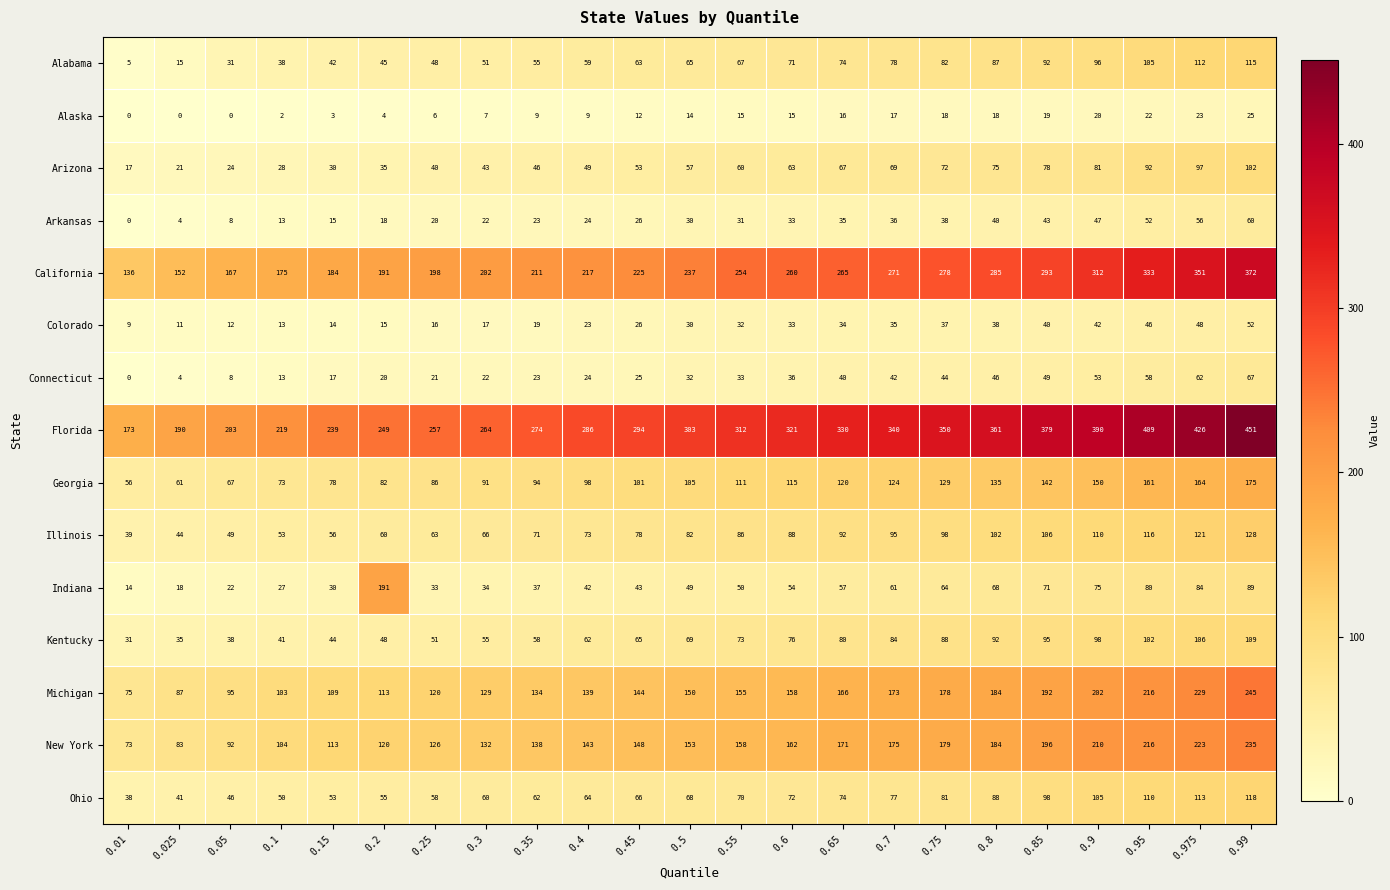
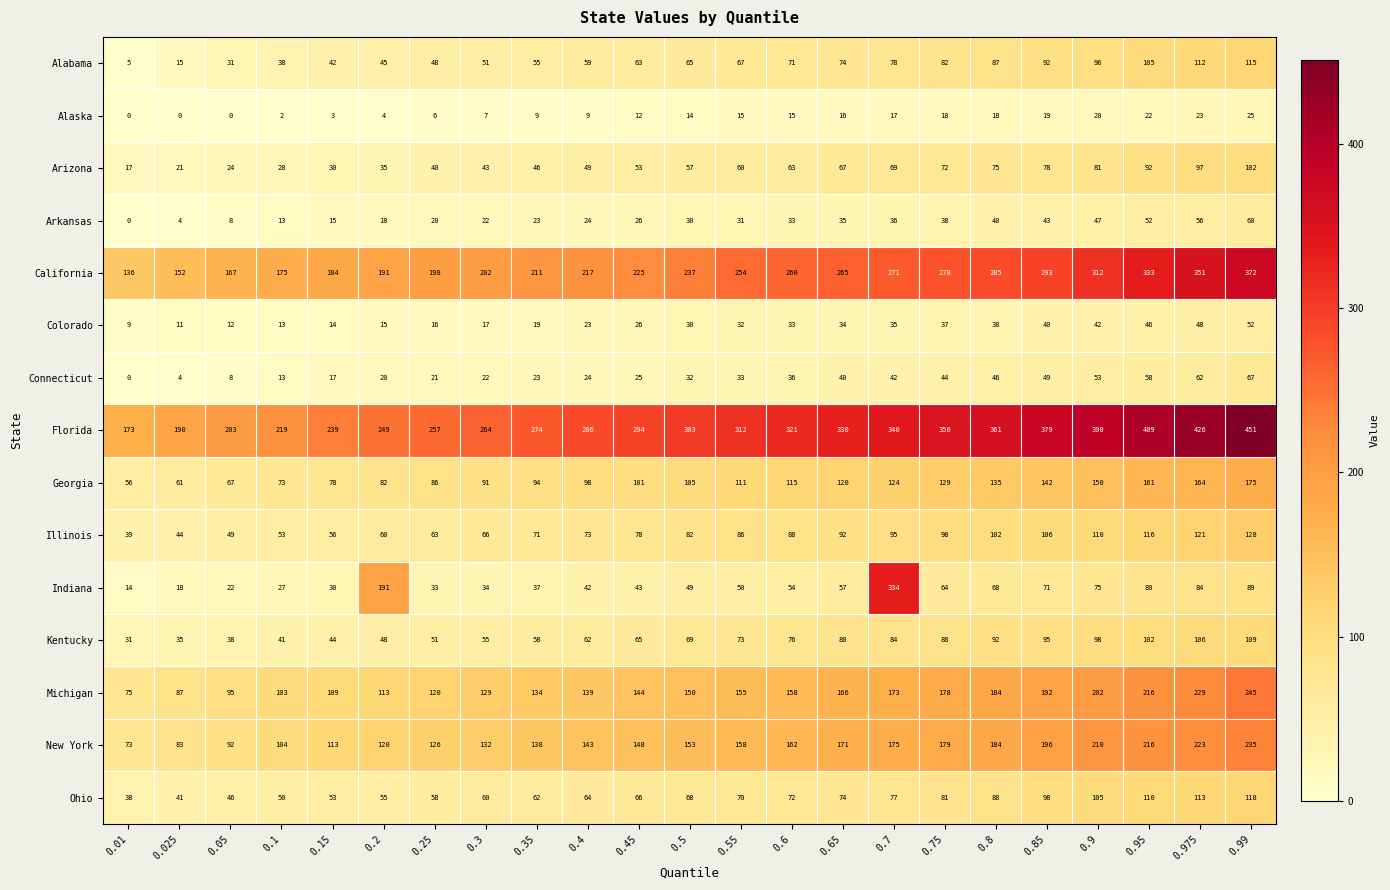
  {
    "Indiana": {
      "0.01": 14,
      "0.025": 18,
      "0.05": 22,
      "0.1": 27,
      "0.15": 30,
      "0.2": 191,
      "0.25": 33,
      "0.3": 34,
      "0.35": 37,
      "0.4": 42,
      "0.45": 43,
      "0.5": 49,
      "0.55": 50,
      "0.6": 54,
      "0.65": 57,
-     "0.7": 61,
+     "0.7": 334,
      "0.75": 64,
      "0.8": 68,
      "0.85": 71,
      "0.9": 75,
      "0.95": 80,
      "0.975": 84,
      "0.99": 89
    }
  }
